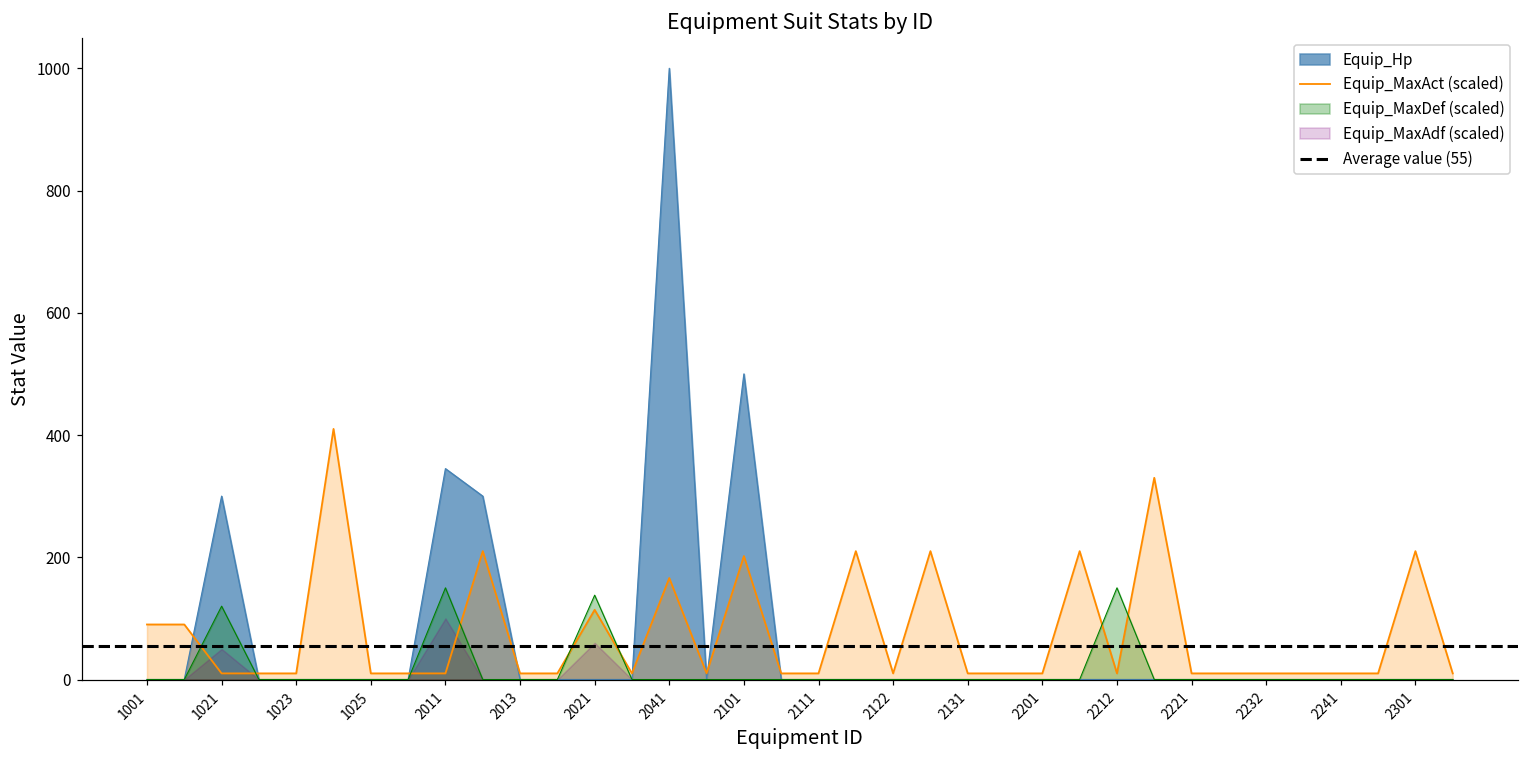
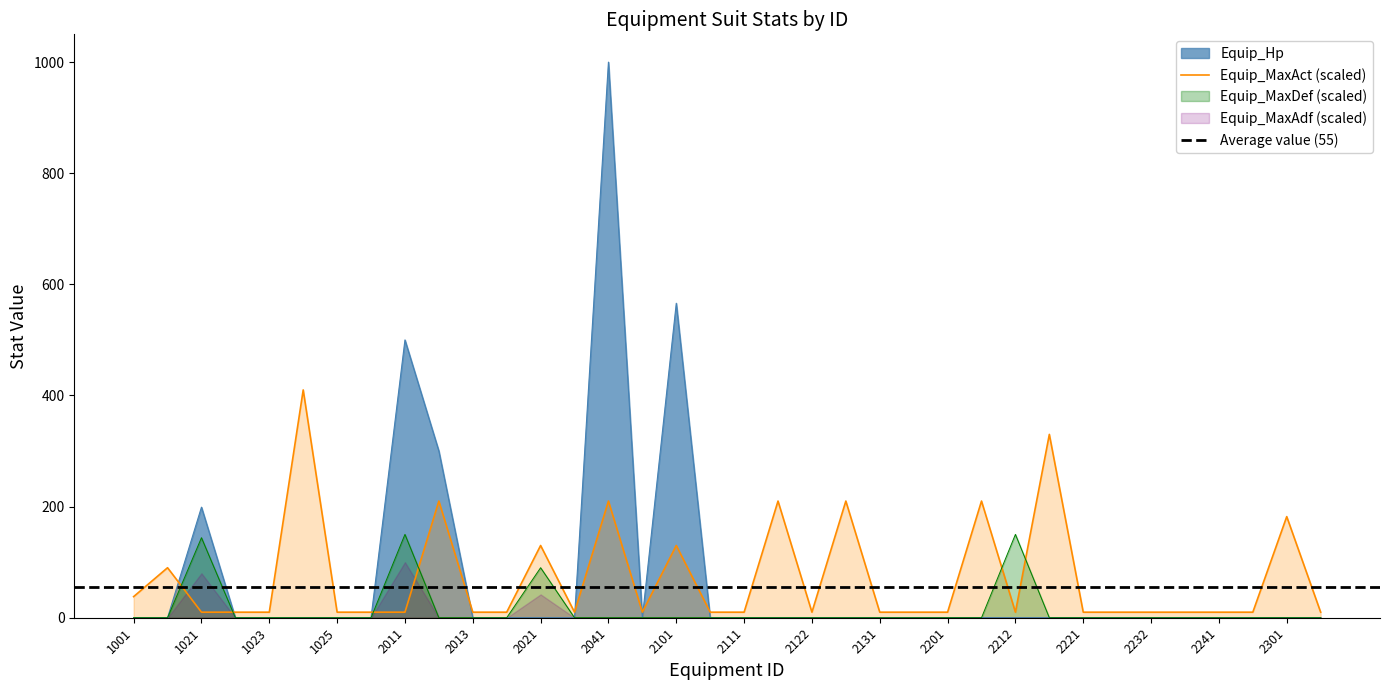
  {
    "Equip_Hp": {
-     "1021": 300,
-     "2011": 350,
+     "1021": 200,
+     "2011": 500,
      "2021": 0,
      "2041": 1000,
-     "2101": 500
+     "2101": 570
    },
    "Equip_MaxAct (scaled)": {
-     "1001": 90,
+     "1001": 40,
      "1021": 10,
      "1023": 10,
      "1025": 10,
      "2011": 10,
      "2013": 10,
-     "2021": 110,
-     "2041": 170,
-     "2101": 200,
+     "2021": 130,
+     "2041": 210,
+     "2101": 130,
      "2111": 10,
      "2122": 10,
      "2131": 10,
      "2201": 10,
      "2212": 10,
      "2221": 10,
      "2232": 10,
      "2241": 10,
-     "2301": 210
+     "2301": 180
    },
    "Equip_MaxDef (scaled)": {
-     "1021": 120,
+     "1021": 140,
      "2011": 150,
-     "2021": 140,
+     "2021": 90,
      "2212": 150
    },
    "Equip_MaxAdf (scaled)": {
-     "1021": 50,
+     "1021": 80,
      "2011": 100,
-     "2021": 60
+     "2021": 40
    }
  }
